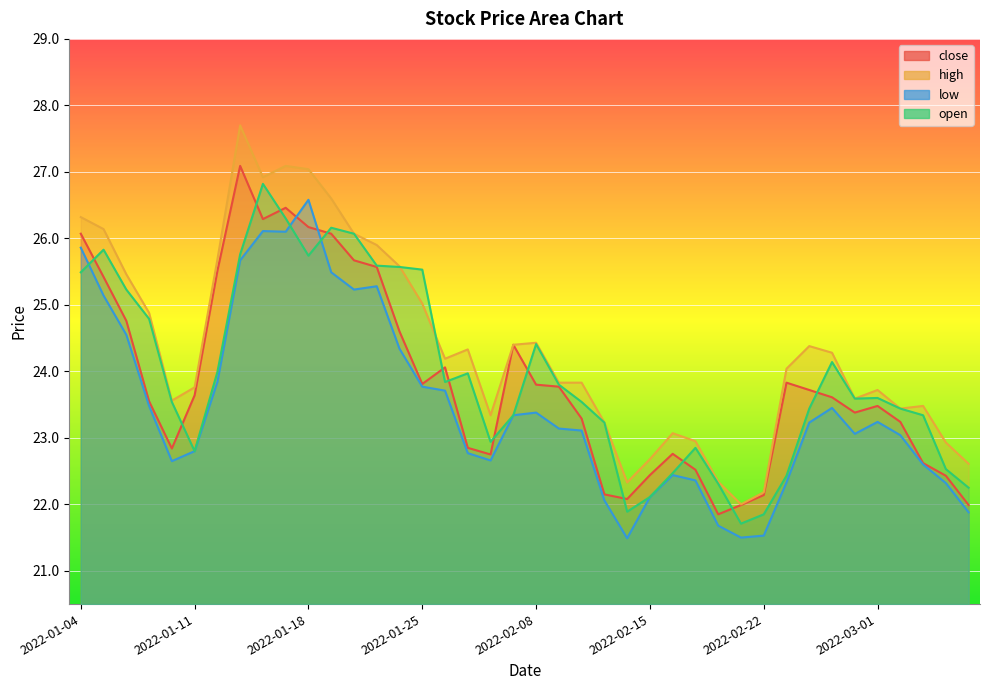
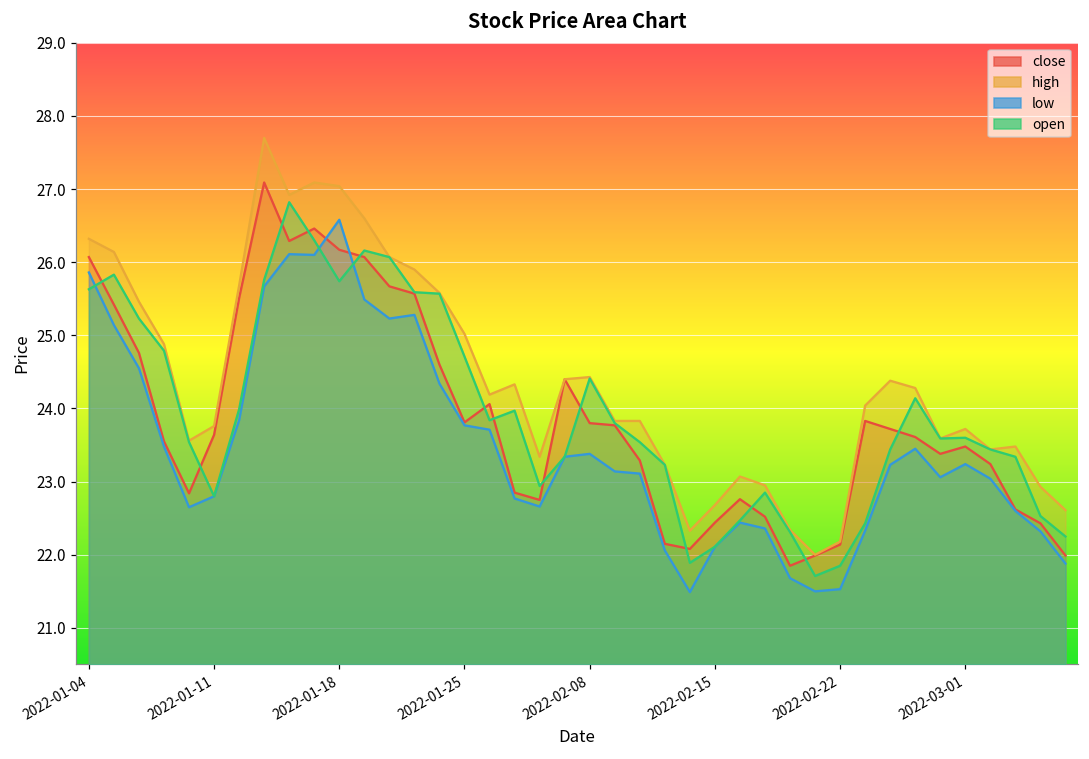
  {
    "low": {
      "2022-01-04": 25.9,
      "2022-01-18": 26.6,
      "2022-01-25": 23.8,
      "2022-02-08": 23.4,
      "2022-02-22": 21.5,
      "2022-03-01": 23.2
    },
    "open": {
-     "2022-01-04": 25.5,
+     "2022-01-04": 25.6,
      "2022-01-18": 25.7,
-     "2022-01-25": 25.5,
+     "2022-01-25": 24.7,
      "2022-02-22": 21.9,
      "2022-03-01": 23.6
    }
  }
